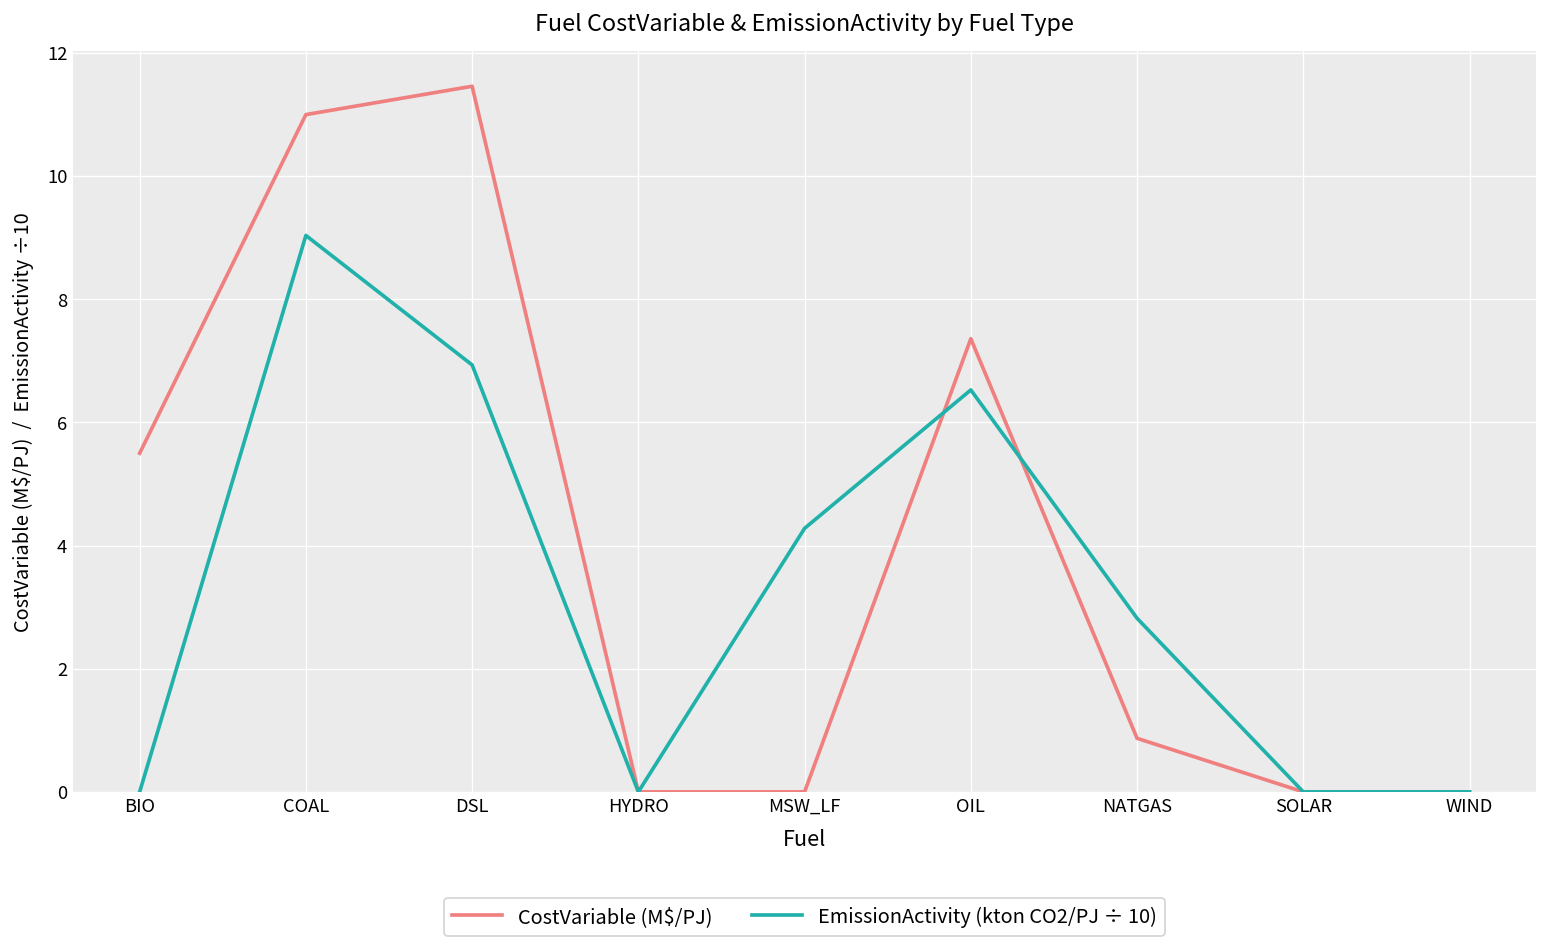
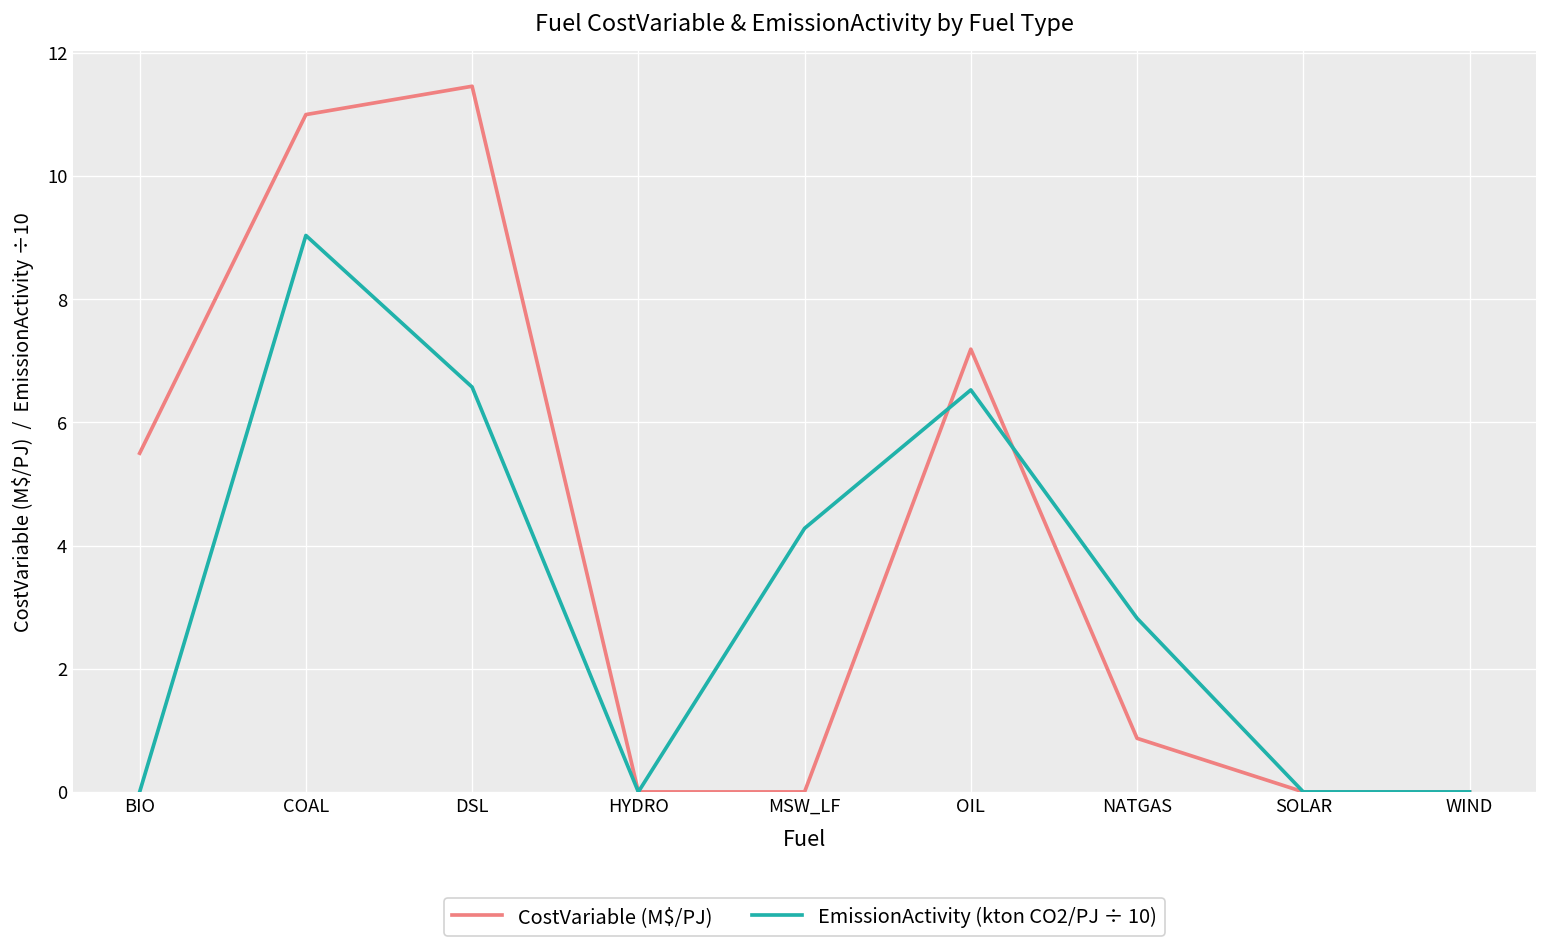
  {
    "CostVariable (M$/PJ)": {
      "BIO": 5.5,
      "COAL": 11.0,
      "DSL": 11.5,
      "MSW_LF": 0.0,
-     "OIL": 7.4,
+     "OIL": 7.2,
      "NATGAS": 0.9
    },
    "EmissionActivity (kton CO2/PJ ÷ 10)": {
      "BIO": 0.0,
      "COAL": 9.0,
-     "DSL": 6.9,
+     "DSL": 6.6,
      "MSW_LF": 4.3,
      "OIL": 6.5,
      "NATGAS": 2.8
    }
  }
